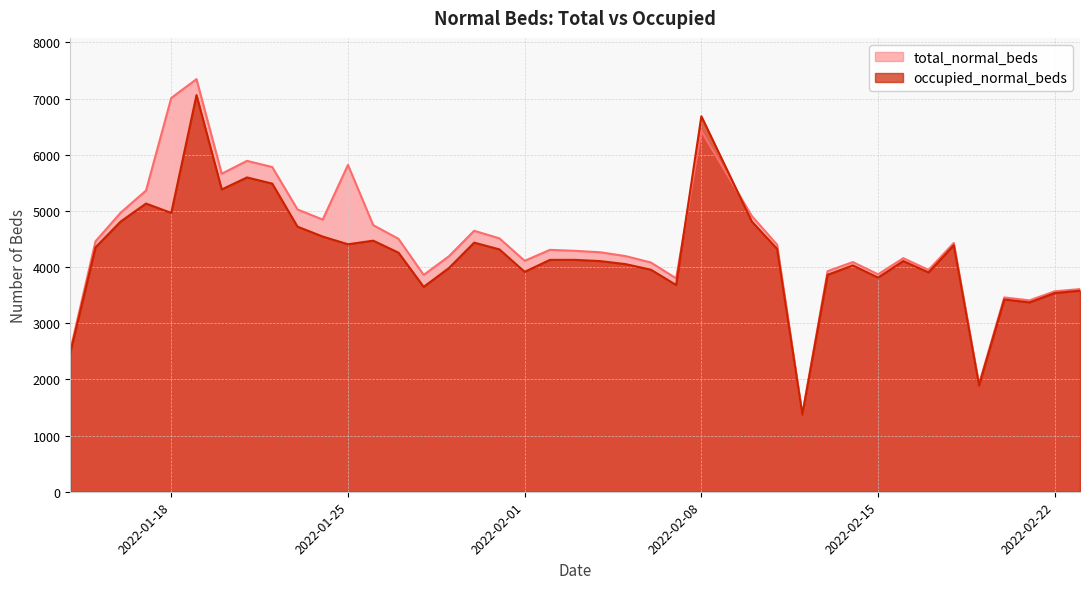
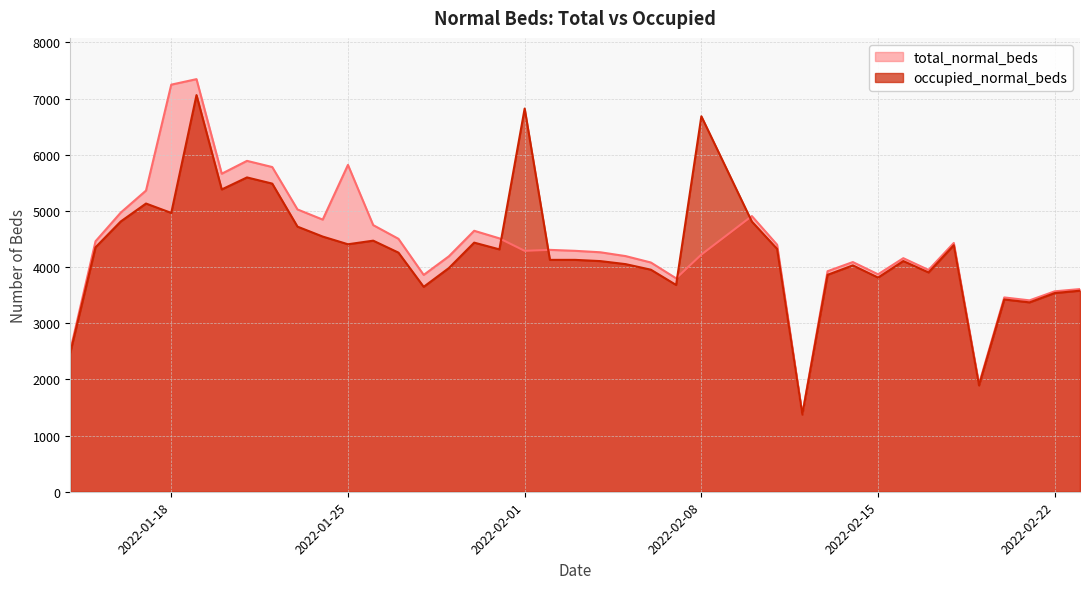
  {
    "total_normal_beds": {
-     "2022-01-18": 7000,
+     "2022-01-18": 7200,
      "2022-01-25": 5800,
-     "2022-02-01": 4100,
-     "2022-02-08": 6400,
+     "2022-02-01": 4300,
+     "2022-02-08": 4200,
      "2022-02-15": 3900
    },
    "occupied_normal_beds": {
      "2022-01-18": 5000,
      "2022-01-25": 4400,
-     "2022-02-01": 3900,
+     "2022-02-01": 6800,
      "2022-02-08": 6700,
      "2022-02-15": 3800
    }
  }
